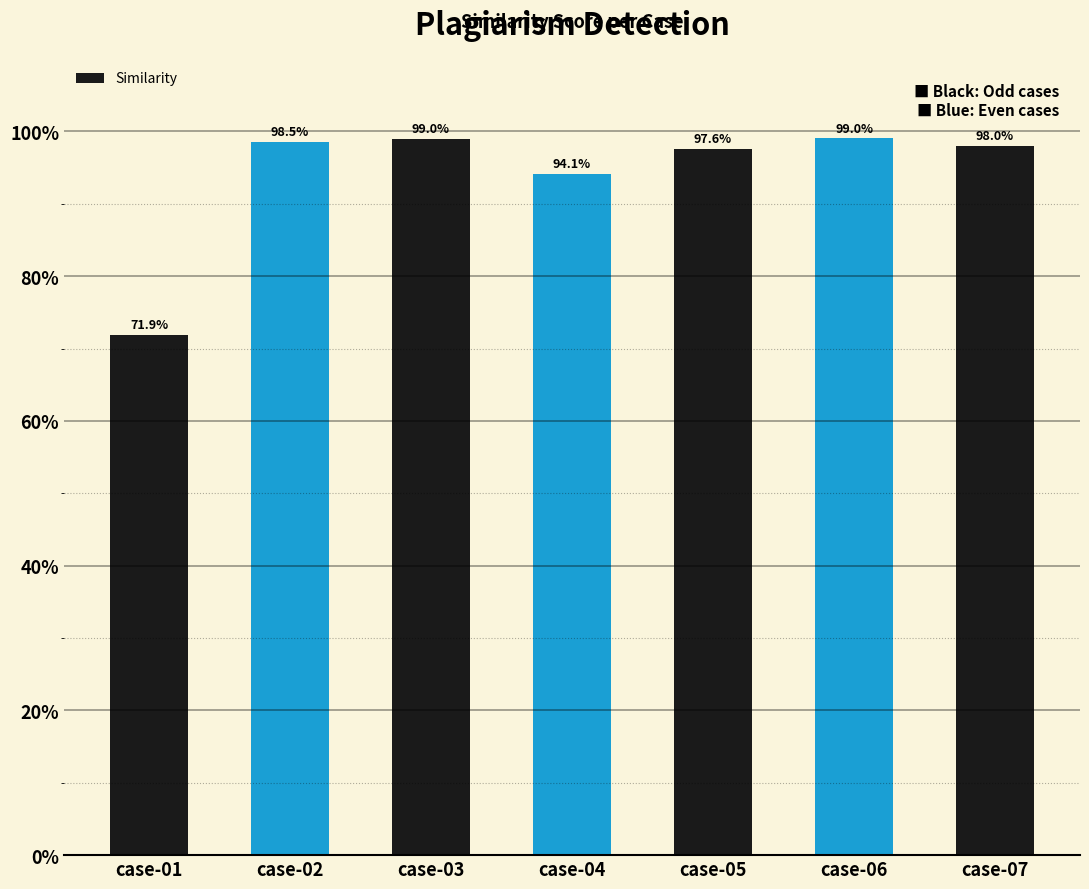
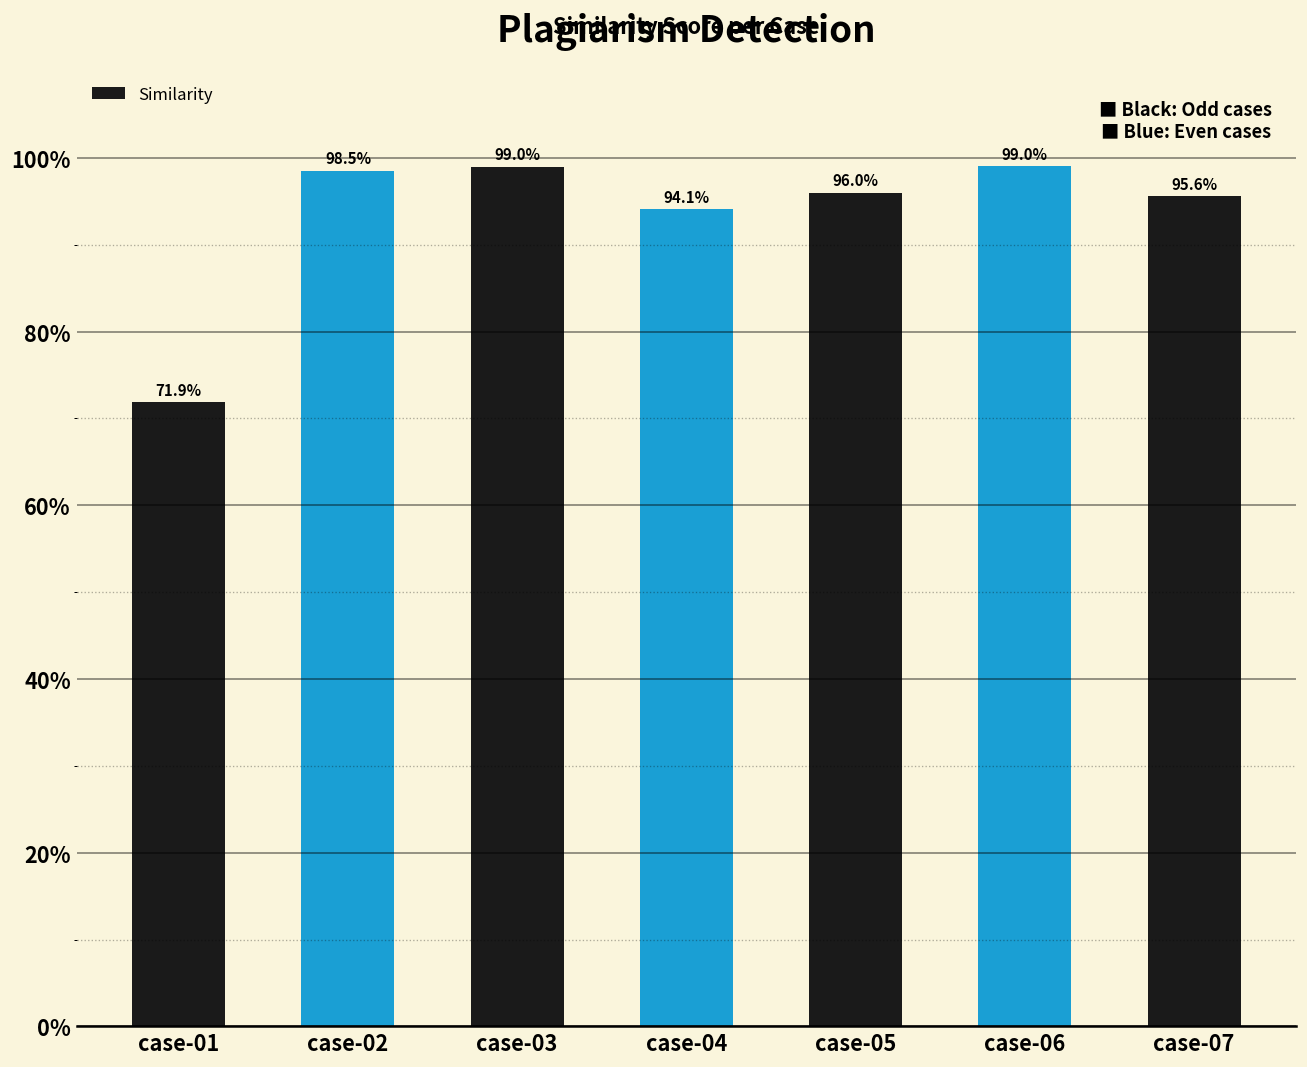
  {
    "case-01": "71.9%",
    "case-02": "98.5%",
    "case-03": "99.0%",
    "case-04": "94.1%",
-   "case-05": "97.6%",
+   "case-05": "96.0%",
    "case-06": "99.0%",
-   "case-07": "98.0%"
+   "case-07": "95.6%"
  }
